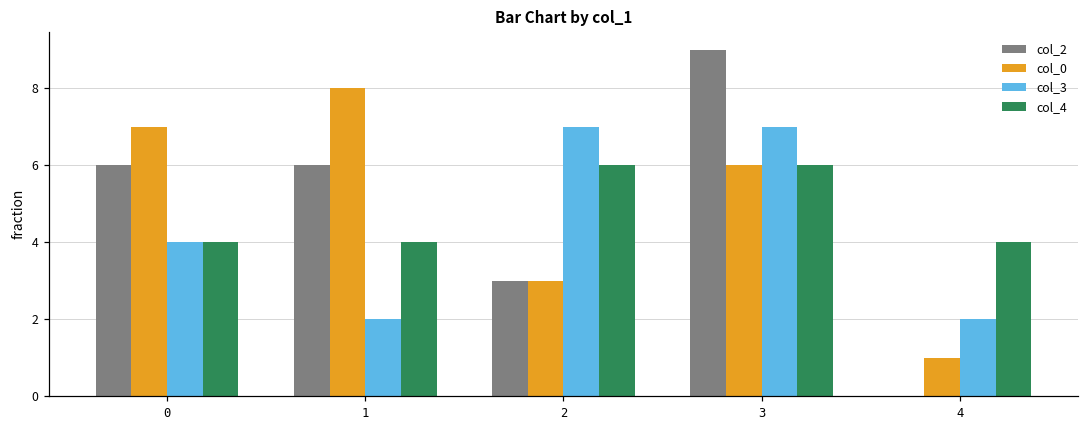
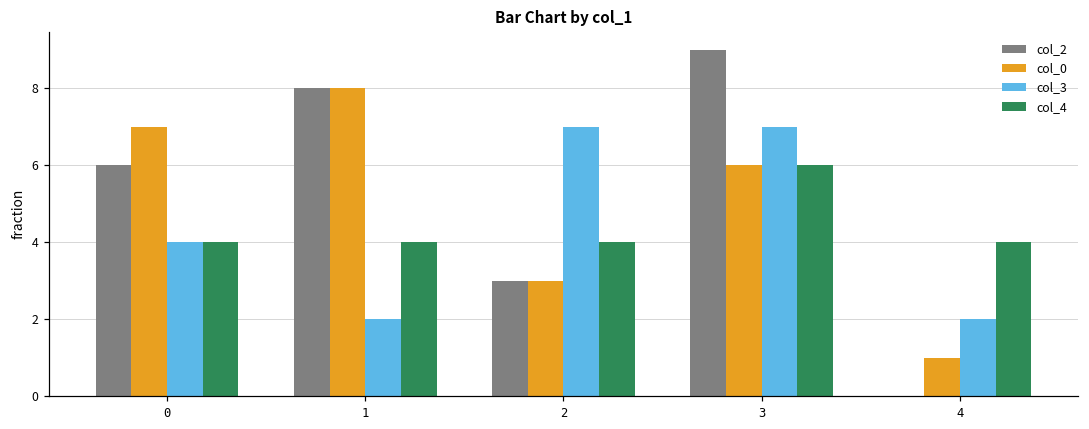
  {
    "col_2": {
      "0": 6,
-     "1": 6,
+     "1": 8,
      "2": 3,
      "3": 9,
      "4": 0
    },
    "col_0": {
      "0": 7,
      "1": 8,
      "2": 3,
      "3": 6,
      "4": 1
    },
    "col_3": {
      "0": 4,
      "1": 2,
      "2": 7,
      "3": 7,
      "4": 2
    },
    "col_4": {
      "0": 4,
      "1": 4,
-     "2": 6,
+     "2": 4,
      "3": 6,
      "4": 4
    }
  }
